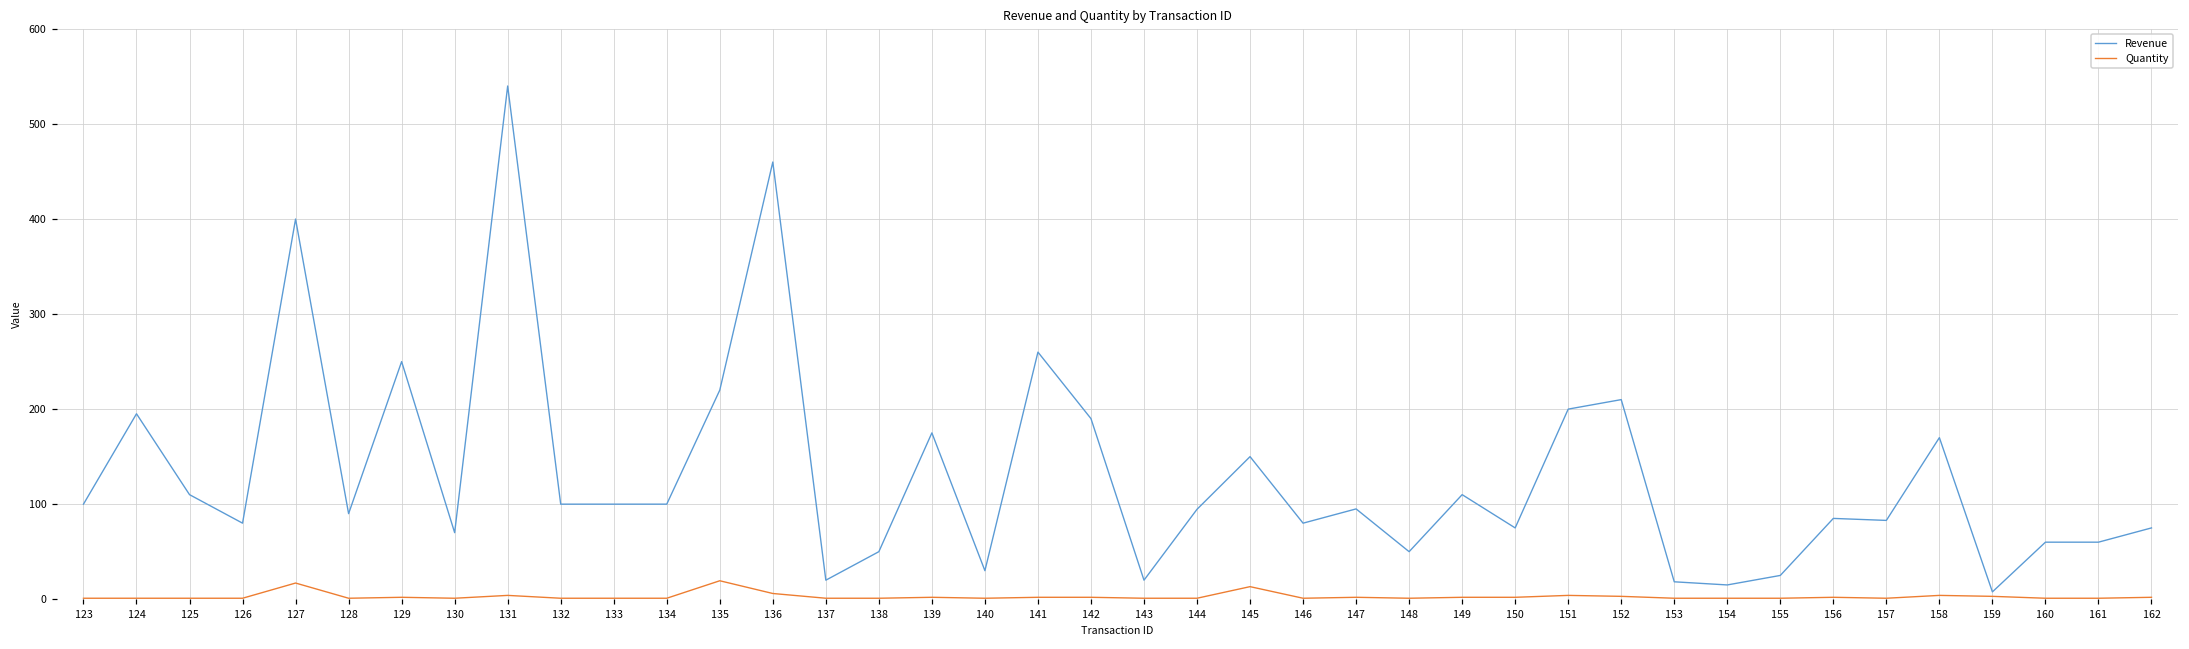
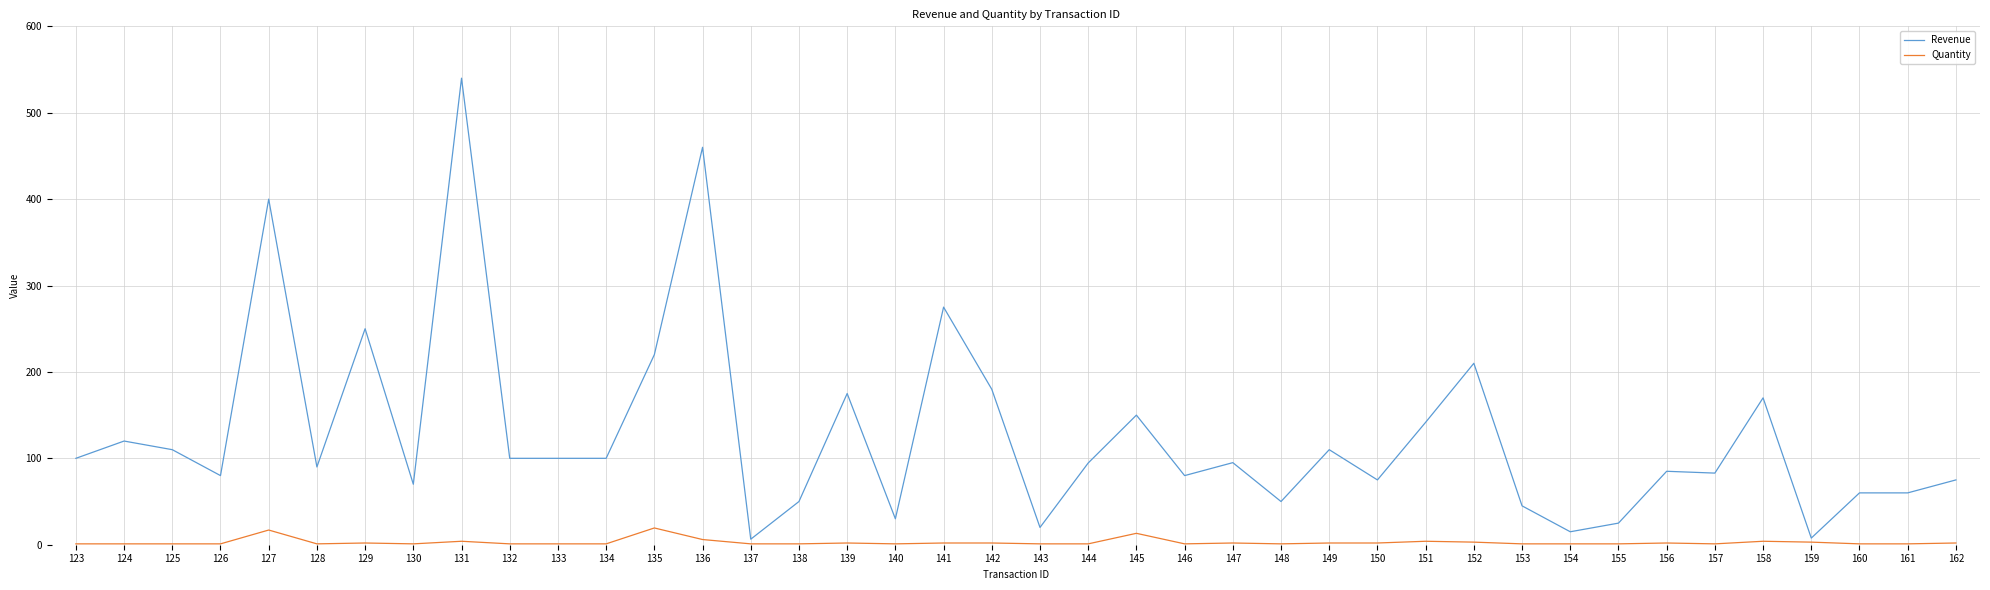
  {
    "Revenue": {
      "123": 100,
-     "124": 200,
+     "124": 120,
      "125": 110,
      "126": 80,
      "127": 400,
      "128": 90,
      "129": 250,
      "130": 70,
      "131": 540,
      "132": 100,
      "133": 100,
      "134": 100,
      "135": 220,
      "136": 460,
-     "137": 20,
+     "137": 10,
      "138": 50,
      "139": 180,
      "140": 30,
-     "141": 260,
-     "142": 190,
+     "141": 280,
+     "142": 180,
      "143": 20,
      "144": 90,
      "145": 150,
      "146": 80,
      "147": 100,
      "148": 50,
      "149": 110,
      "150": 80,
-     "151": 200,
+     "151": 140,
      "152": 210,
-     "153": 20,
+     "153": 50,
      "154": 20,
      "155": 30,
      "156": 90,
      "157": 80,
      "158": 170,
      "159": 10,
      "160": 60,
      "161": 60,
      "162": 80
    },
    "Quantity": {
      "123": 0,
      "124": 0,
      "125": 0,
      "126": 0,
      "127": 20,
      "128": 0,
      "129": 0,
      "130": 0,
      "131": 0,
      "132": 0,
      "133": 0,
      "134": 0,
      "135": 20,
      "136": 10,
      "137": 0,
      "138": 0,
      "139": 0,
      "140": 0,
      "141": 0,
      "142": 0,
      "143": 0,
      "144": 0,
      "145": 10,
      "146": 0,
      "147": 0,
      "148": 0,
      "149": 0,
      "150": 0,
      "151": 0,
      "152": 0,
      "153": 0,
      "154": 0,
      "155": 0,
      "156": 0,
      "157": 0,
      "158": 0,
      "159": 0,
      "160": 0,
      "161": 0,
      "162": 0
    }
  }
